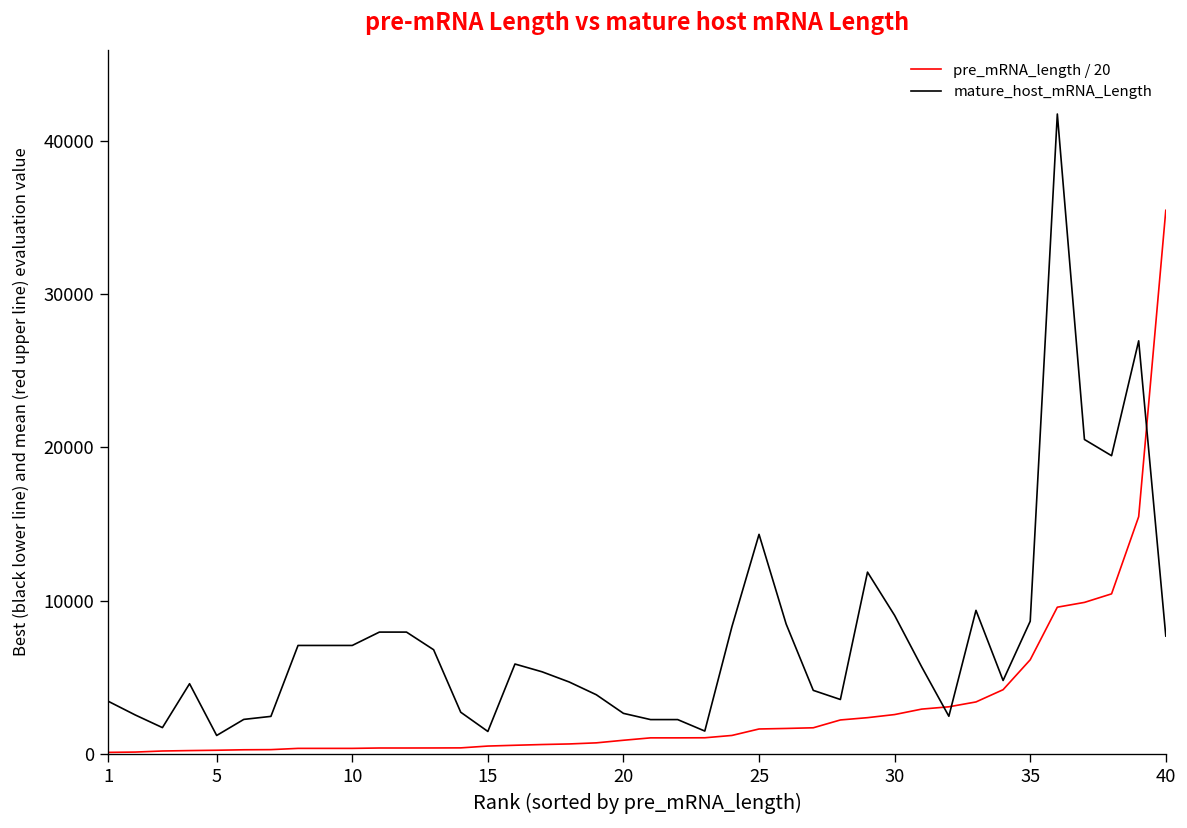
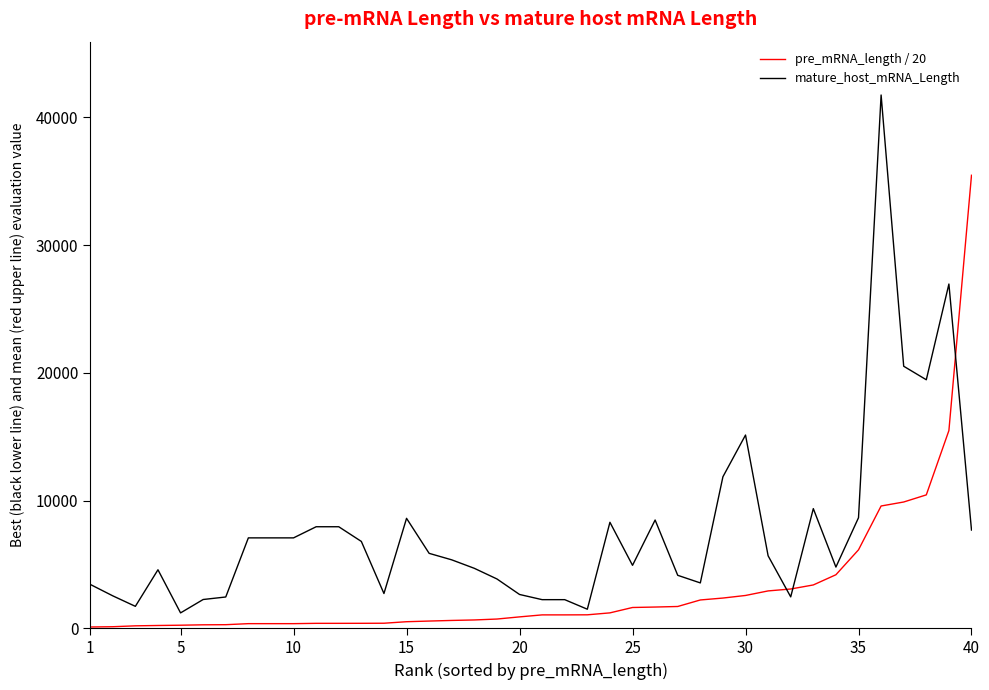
  {
    "pre_mRNA_length / 20": {
      "1": 100,
      "5": 300,
      "10": 400,
      "15": 500,
      "20": 900,
      "25": 1600,
      "30": 2600,
      "35": 6200,
      "40": 35500
    },
    "mature_host_mRNA_Length": {
      "1": 3400,
      "5": 1200,
      "10": 7100,
-     "15": 1500,
+     "15": 8600,
      "20": 2700,
-     "25": 14300,
-     "30": 9000,
+     "25": 4900,
+     "30": 15100,
      "35": 8700,
      "40": 7700
    }
  }
